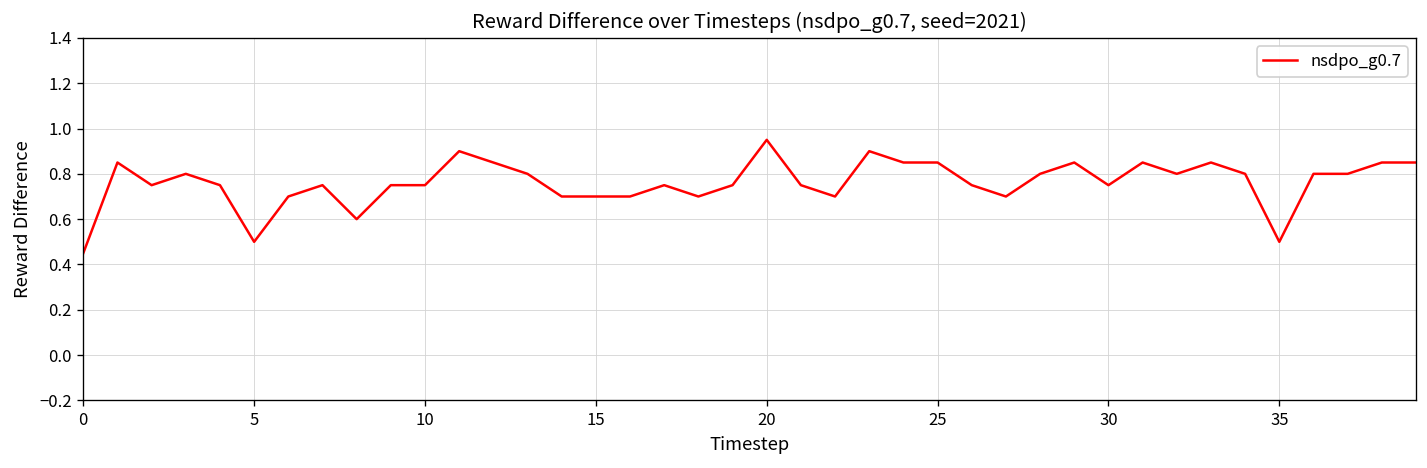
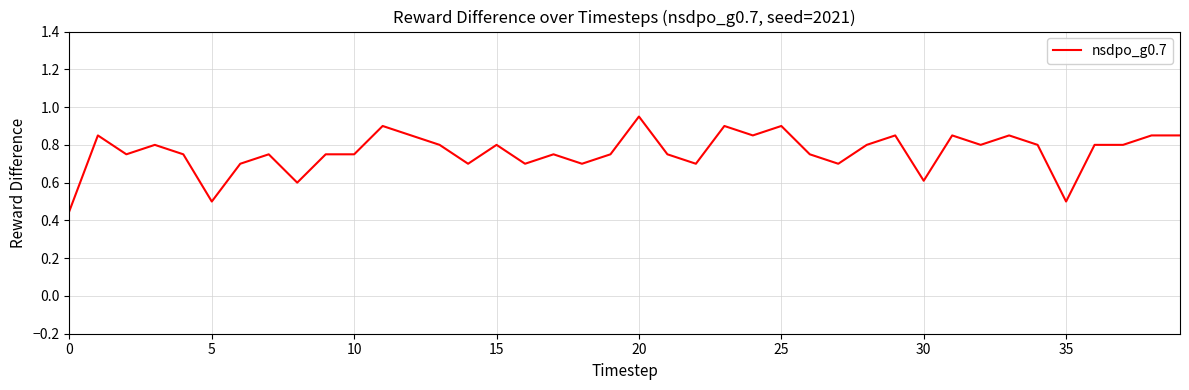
  {
    "0": 0.45,
    "5": 0.50,
    "10": 0.75,
-   "15": 0.7,
+   "15": 0.8,
    "20": 0.95,
-   "25": 0.85,
-   "30": 0.75,
+   "25": 0.90,
+   "30": 0.61,
    "35": 0.50
  }
